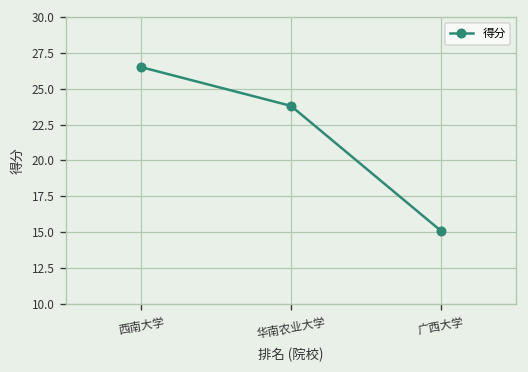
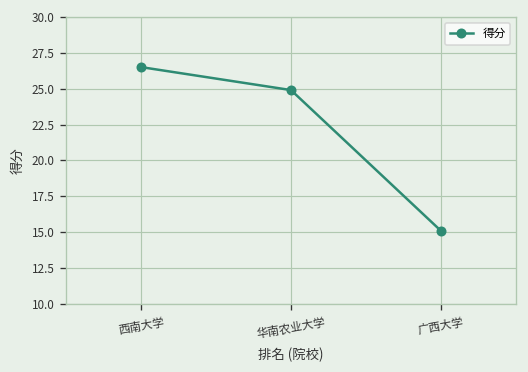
  {
    "西南大学": 26.5,
-   "华南农业大学": 23.8,
+   "华南农业大学": 24.9,
    "广西大学": 15.1
  }
